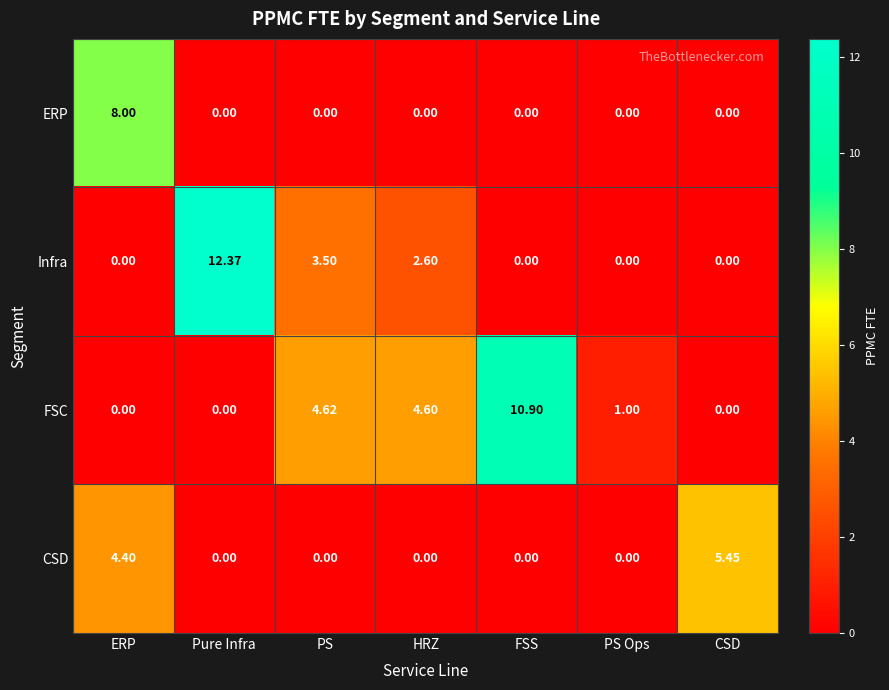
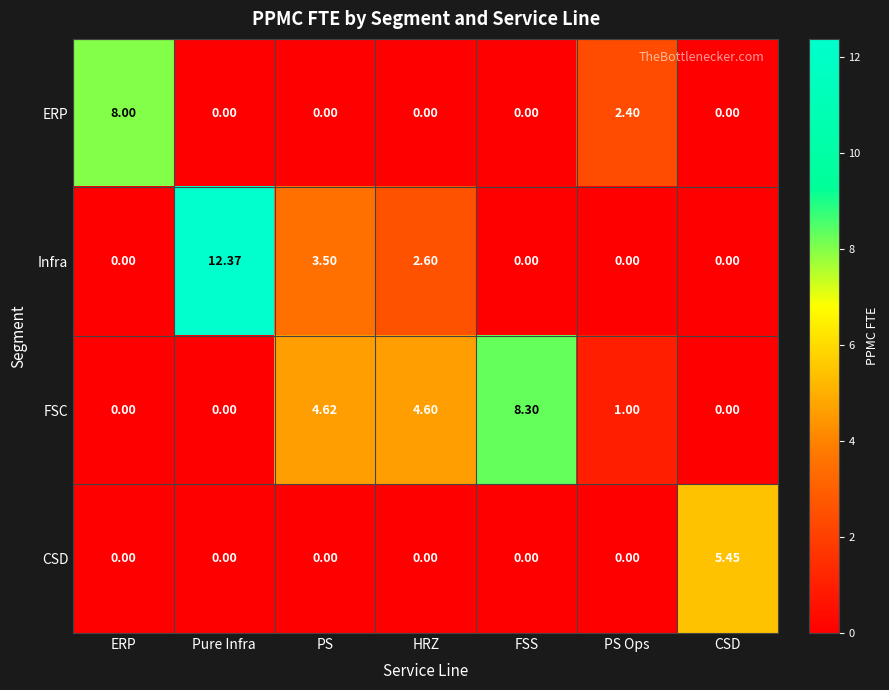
  {
    "ERP": {
      "ERP": 8.00,
      "Pure Infra": 0.00,
      "PS": 0.00,
      "HRZ": 0.00,
      "FSS": 0.00,
-     "PS Ops": 0.00
+     "PS Ops": 2.40
    },
    "Infra": {
      "ERP": 0.00,
      "Pure Infra": 12.37,
      "PS": 3.50,
      "HRZ": 2.60,
      "FSS": 0.00,
      "PS Ops": 0.00,
      "CSD": 0.00
    },
    "FSC": {
      "ERP": 0.00,
      "Pure Infra": 0.00,
      "PS": 4.62,
      "HRZ": 4.60,
-     "FSS": 10.90,
+     "FSS": 8.30,
      "PS Ops": 1.00,
      "CSD": 0.00
    },
    "CSD": {
-     "ERP": 4.40,
+     "ERP": 0.00,
      "Pure Infra": 0.00,
      "PS": 0.00,
      "HRZ": 0.00,
      "FSS": 0.00,
      "PS Ops": 0.00,
      "CSD": 5.45
    }
  }
